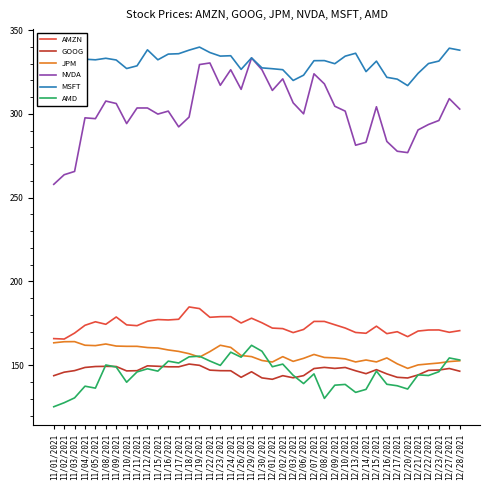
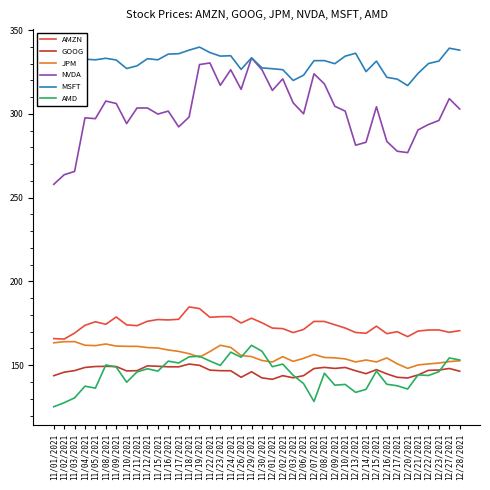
  {
    "NVDA": {
      "11/01/2021": 258,
      "11/02/2021": 264,
      "11/03/2021": 266,
      "11/04/2021": 298,
      "11/05/2021": 297,
      "11/08/2021": 308,
      "11/09/2021": 306,
      "11/10/2021": 294,
      "11/11/2021": 304,
      "11/12/2021": 304,
      "11/15/2021": 300,
      "11/16/2021": 302,
      "11/17/2021": 292,
      "11/18/2021": 298,
      "11/19/2021": 330,
      "11/22/2021": 330,
      "11/23/2021": 317,
      "11/24/2021": 326,
      "11/26/2021": 315,
      "12/01/2021": 314,
      "12/02/2021": 321,
      "12/03/2021": 307,
      "12/06/2021": 300,
      "12/07/2021": 324,
      "12/08/2021": 318,
      "12/09/2021": 305,
      "12/10/2021": 302,
      "12/13/2021": 281,
      "12/14/2021": 283,
      "12/15/2021": 304,
      "12/16/2021": 284,
      "12/17/2021": 278,
      "12/20/2021": 277,
      "12/21/2021": 290,
      "12/22/2021": 294,
      "12/23/2021": 296,
      "12/27/2021": 309,
      "12/28/2021": 303
    },
    "MSFT": {
      "11/05/2021": 332,
      "11/08/2021": 333,
      "11/09/2021": 332,
      "11/10/2021": 327,
      "11/11/2021": 329,
-     "11/12/2021": 338,
+     "11/12/2021": 333,
      "11/15/2021": 332,
      "11/16/2021": 336,
      "11/17/2021": 336,
      "11/18/2021": 338,
      "11/19/2021": 340,
      "11/22/2021": 337,
      "11/23/2021": 335,
      "11/24/2021": 335,
      "11/26/2021": 327,
      "12/01/2021": 327,
      "12/02/2021": 326,
      "12/03/2021": 320,
      "12/06/2021": 323,
      "12/07/2021": 332,
      "12/08/2021": 332,
      "12/09/2021": 330,
      "12/10/2021": 335,
      "12/13/2021": 336,
      "12/14/2021": 325,
      "12/15/2021": 332,
      "12/16/2021": 322,
      "12/17/2021": 321,
      "12/20/2021": 317,
      "12/21/2021": 324,
      "12/22/2021": 330,
      "12/23/2021": 332,
      "12/27/2021": 339,
      "12/28/2021": 338
    },
    "AMD": {
      "11/01/2021": 125,
      "11/02/2021": 128,
      "11/03/2021": 131,
      "11/04/2021": 138,
      "11/05/2021": 136,
      "11/10/2021": 140,
      "11/12/2021": 148,
      "11/15/2021": 146,
      "11/16/2021": 152,
      "11/17/2021": 151,
      "11/18/2021": 155,
      "11/22/2021": 153,
      "11/23/2021": 150,
      "11/24/2021": 158,
      "11/29/2021": 162,
      "11/30/2021": 158,
      "12/01/2021": 149,
      "12/02/2021": 151,
      "12/06/2021": 139,
-     "12/07/2021": 145,
-     "12/08/2021": 130,
+     "12/07/2021": 128,
+     "12/08/2021": 145,
      "12/09/2021": 138,
      "12/10/2021": 139,
      "12/13/2021": 134,
      "12/14/2021": 136,
      "12/16/2021": 139,
      "12/17/2021": 138,
      "12/20/2021": 136,
      "12/22/2021": 144,
      "12/27/2021": 154
    }
  }
